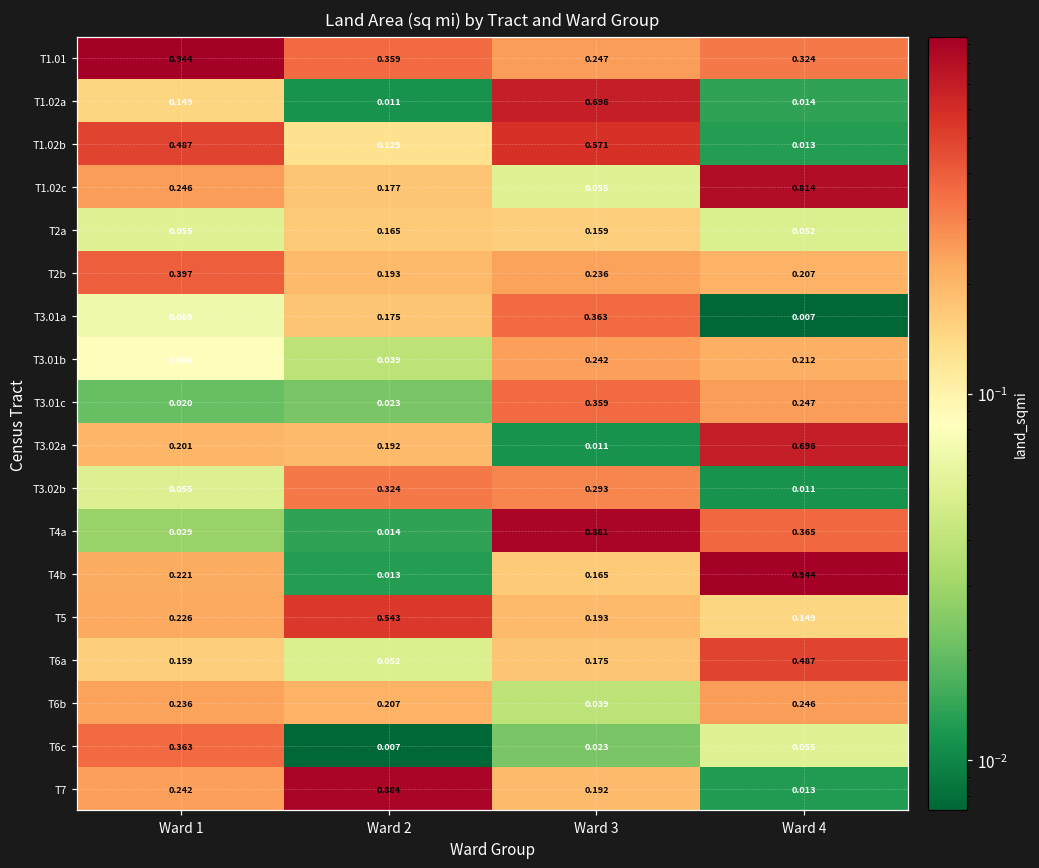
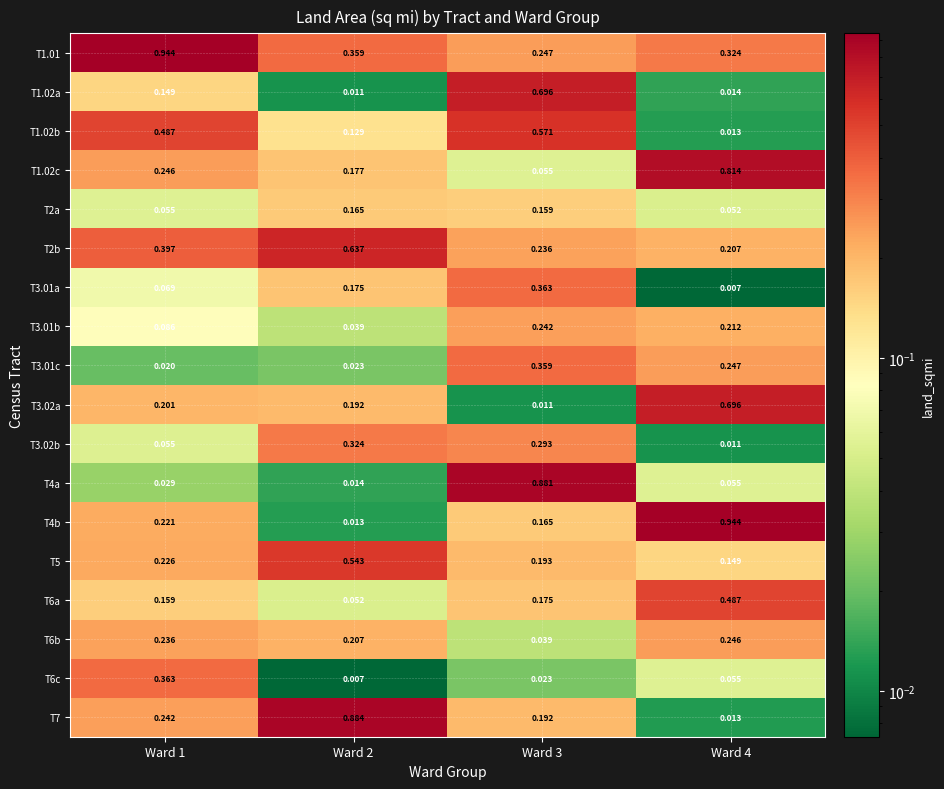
  {
    "T1.01": {
      "Ward 1": 0.944,
      "Ward 2": 0.359,
      "Ward 3": 0.247,
      "Ward 4": 0.324
    },
    "T1.02a": {
      "Ward 1": 0.149,
      "Ward 2": 0.011,
      "Ward 3": 0.696,
      "Ward 4": 0.014
    },
    "T1.02b": {
      "Ward 1": 0.487,
      "Ward 2": 0.129,
      "Ward 3": 0.571,
      "Ward 4": 0.013
    },
    "T1.02c": {
      "Ward 1": 0.246,
      "Ward 2": 0.177,
      "Ward 3": 0.055,
      "Ward 4": 0.814
    },
    "T2a": {
      "Ward 1": 0.055,
      "Ward 2": 0.165,
      "Ward 3": 0.159,
      "Ward 4": 0.052
    },
    "T2b": {
      "Ward 1": 0.397,
-     "Ward 2": 0.193,
+     "Ward 2": 0.637,
      "Ward 3": 0.236,
      "Ward 4": 0.207
    },
    "T3.01a": {
      "Ward 1": 0.069,
      "Ward 2": 0.175,
      "Ward 3": 0.363,
      "Ward 4": 0.007
    },
    "T3.01b": {
      "Ward 1": 0.086,
      "Ward 2": 0.039,
      "Ward 3": 0.242,
      "Ward 4": 0.212
    },
    "T3.01c": {
      "Ward 1": 0.020,
      "Ward 2": 0.023,
      "Ward 3": 0.359,
      "Ward 4": 0.247
    },
    "T3.02a": {
      "Ward 1": 0.201,
      "Ward 2": 0.192,
      "Ward 3": 0.011,
      "Ward 4": 0.696
    },
    "T3.02b": {
      "Ward 1": 0.055,
      "Ward 2": 0.324,
      "Ward 3": 0.293,
      "Ward 4": 0.011
    },
    "T4a": {
      "Ward 1": 0.029,
      "Ward 2": 0.014,
      "Ward 3": 0.881,
-     "Ward 4": 0.365
+     "Ward 4": 0.055
    },
    "T4b": {
      "Ward 1": 0.221,
      "Ward 2": 0.013,
      "Ward 3": 0.165,
      "Ward 4": 0.944
    },
    "T5": {
      "Ward 1": 0.226,
      "Ward 2": 0.543,
      "Ward 3": 0.193,
      "Ward 4": 0.149
    },
    "T6a": {
      "Ward 1": 0.159,
      "Ward 2": 0.052,
      "Ward 3": 0.175,
      "Ward 4": 0.487
    },
    "T6b": {
      "Ward 1": 0.236,
      "Ward 2": 0.207,
      "Ward 3": 0.039,
      "Ward 4": 0.246
    },
    "T6c": {
      "Ward 1": 0.363,
      "Ward 2": 0.007,
      "Ward 3": 0.023,
      "Ward 4": 0.055
    },
    "T7": {
      "Ward 1": 0.242,
      "Ward 2": 0.884,
      "Ward 3": 0.192,
      "Ward 4": 0.013
    }
  }
